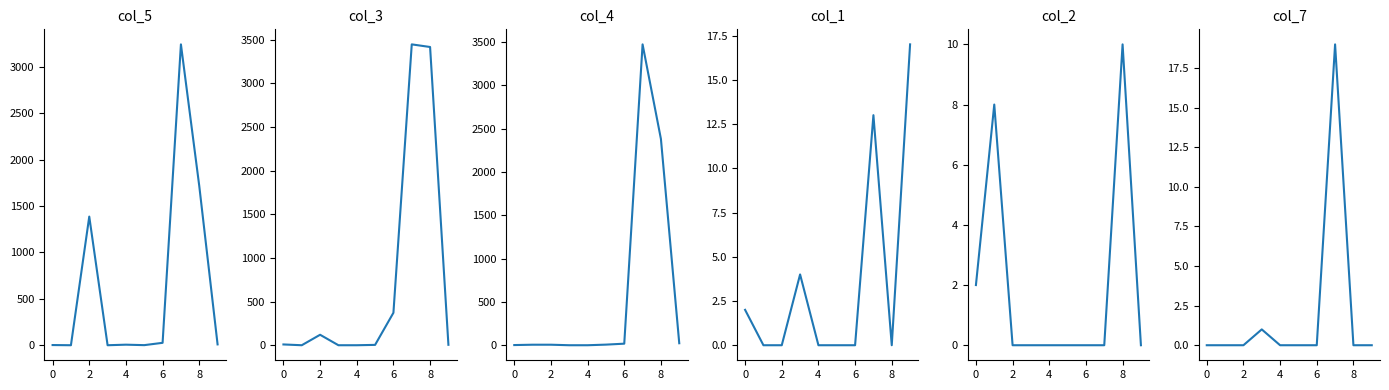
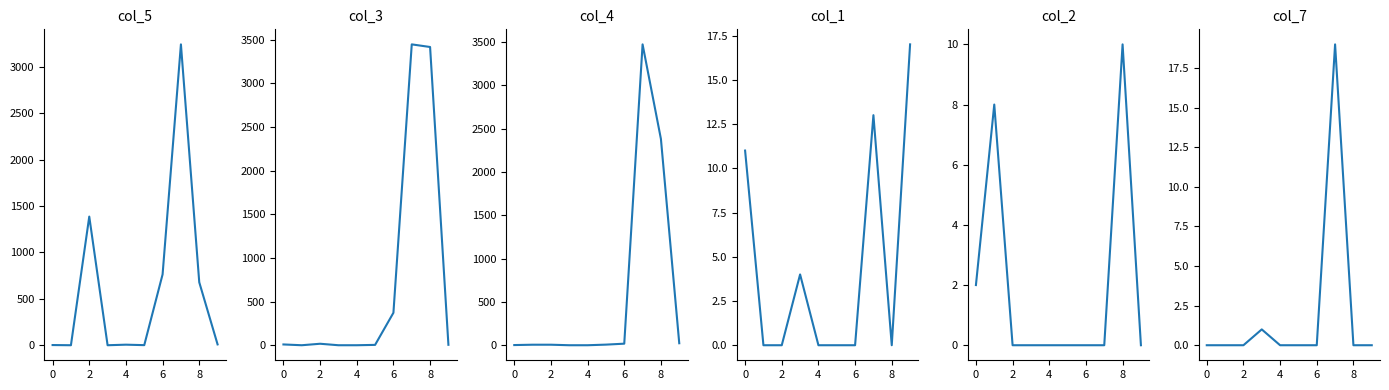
  {
    "col_5": {
      "0": 0,
      "2": 1400,
      "4": 0,
-     "6": 0,
-     "8": 1700
+     "6": 800,
+     "8": 700
    },
    "col_3": {
      "0": 0,
-     "2": 100,
+     "2": 0,
      "4": 0,
      "6": 400,
      "8": 3400
    },
    "col_4": {
      "0": 0,
      "2": 0,
      "4": 0,
      "6": 0,
      "8": 2400
    },
    "col_1": {
-     "0": 2,
+     "0": 11,
      "2": 0,
      "4": 0,
      "6": 0,
      "8": 0
    },
    "col_2": {
      "0": 2.0,
      "2": 0.0,
      "4": 0.0,
      "6": 0.0,
      "8": 10.0
    },
    "col_7": {
      "0": 0.0,
      "2": 0.0,
      "4": 0.0,
      "6": 0.0,
      "8": 0.0
    }
  }
